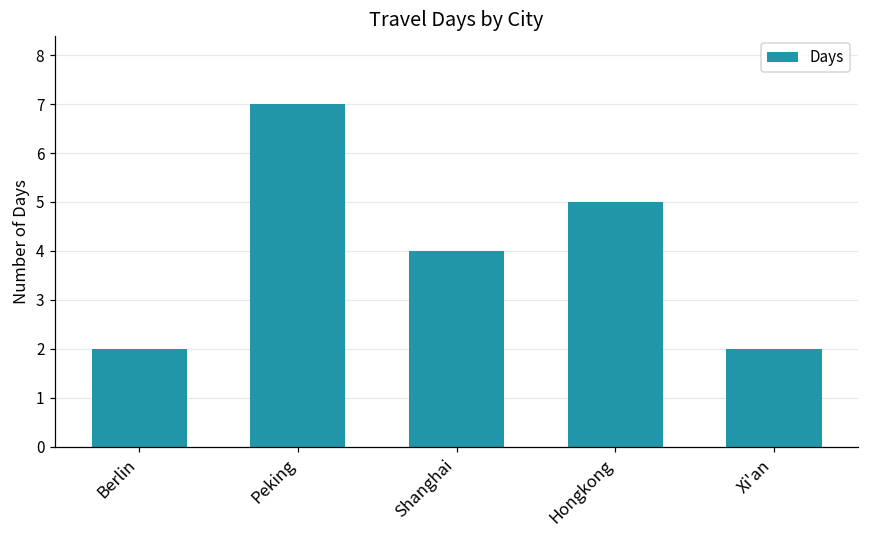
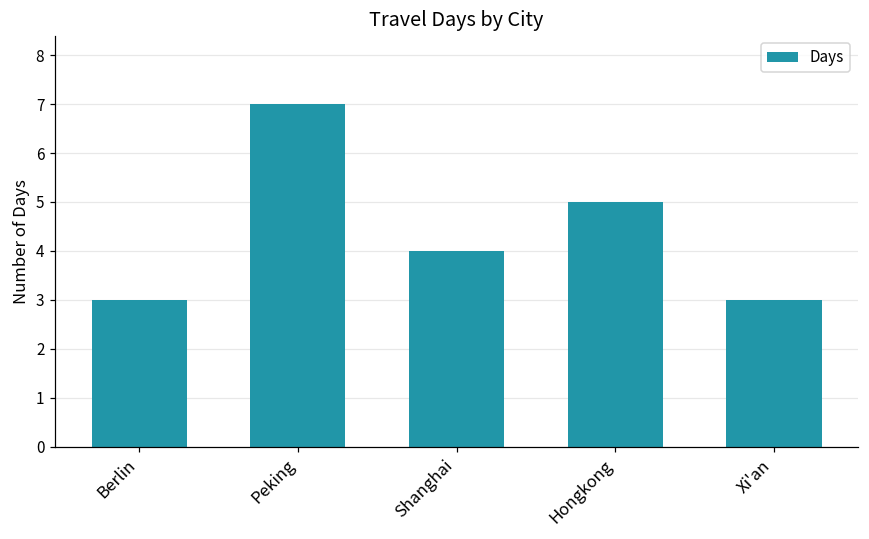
  {
-   "Berlin": 2,
+   "Berlin": 3,
    "Peking": 7,
    "Shanghai": 4,
    "Hongkong": 5,
-   "Xi'an": 2
+   "Xi'an": 3
  }
